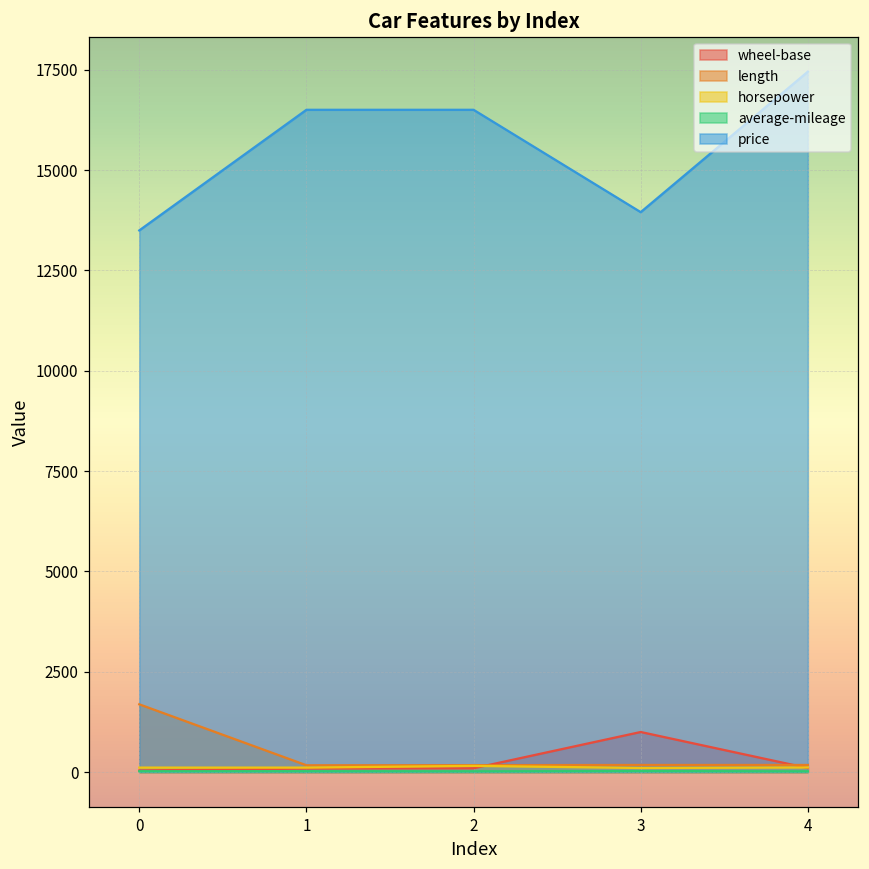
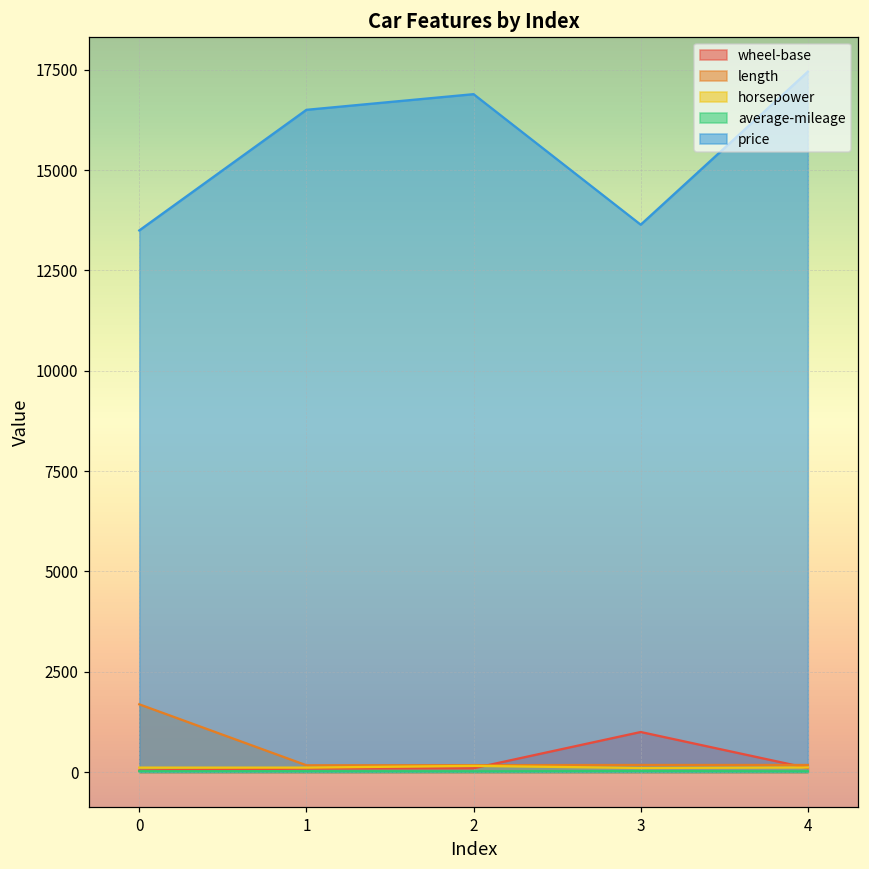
  {
    "horsepower": {
      "0": 100,
      "3": 100
    },
    "average-mileage": {
      "2": 0,
      "3": 0,
      "4": 0
    },
    "price": {
      "0": 13500,
      "1": 16500,
-     "2": 16500,
-     "3": 14000
+     "2": 16900,
+     "3": 13600
    }
  }
